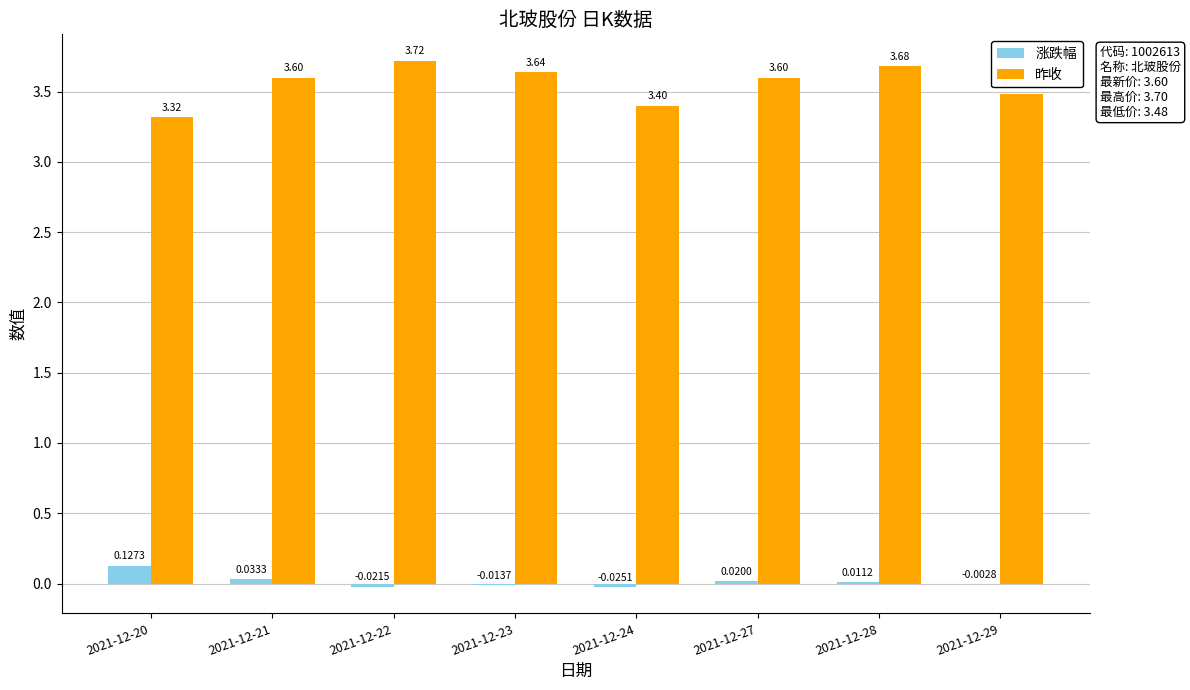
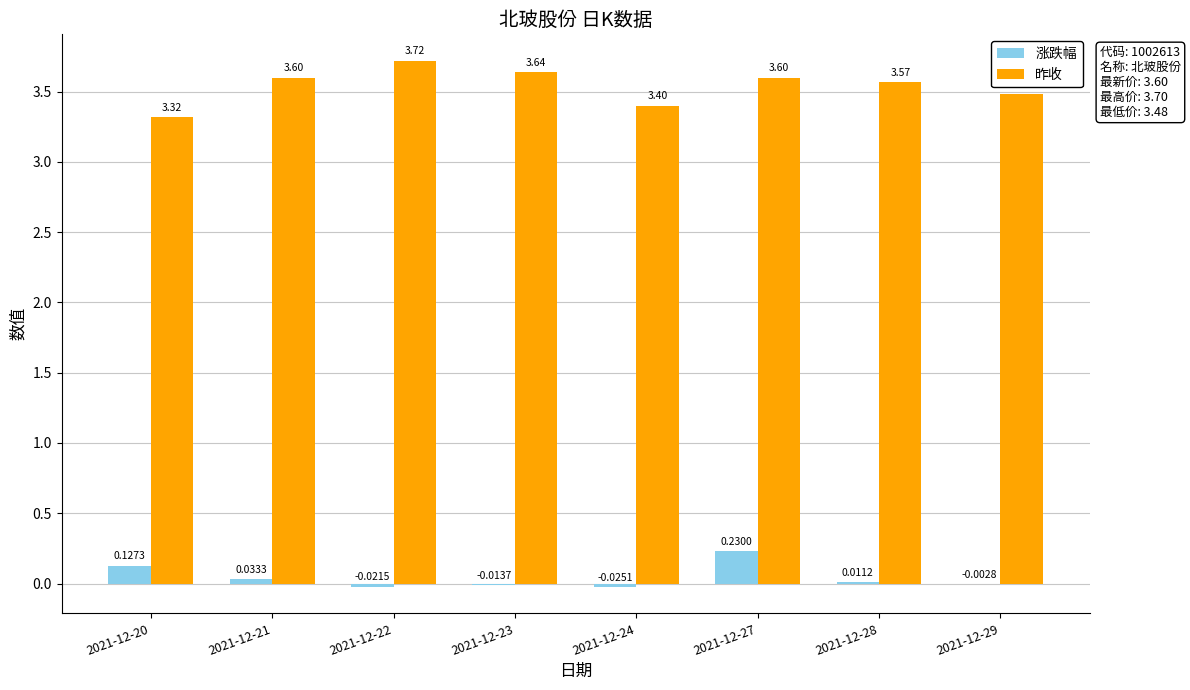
  {
    "涨跌幅": {
      "2021-12-20": 0.1273,
      "2021-12-21": 0.0333,
      "2021-12-22": -0.0215,
      "2021-12-23": -0.0137,
      "2021-12-24": -0.0251,
-     "2021-12-27": 0.0200,
+     "2021-12-27": 0.2300,
      "2021-12-28": 0.0112,
      "2021-12-29": -0.0028
    },
    "昨收": {
      "2021-12-20": 3.32,
      "2021-12-21": 3.60,
      "2021-12-22": 3.72,
      "2021-12-23": 3.64,
      "2021-12-24": 3.40,
      "2021-12-27": 3.60,
-     "2021-12-28": 3.68
+     "2021-12-28": 3.57
    }
  }
